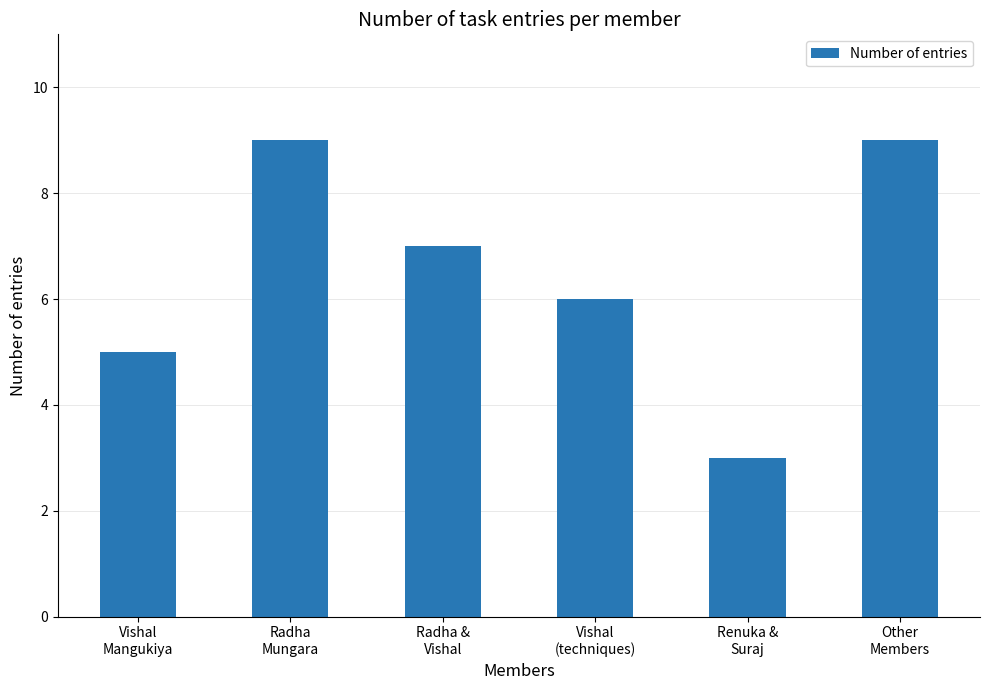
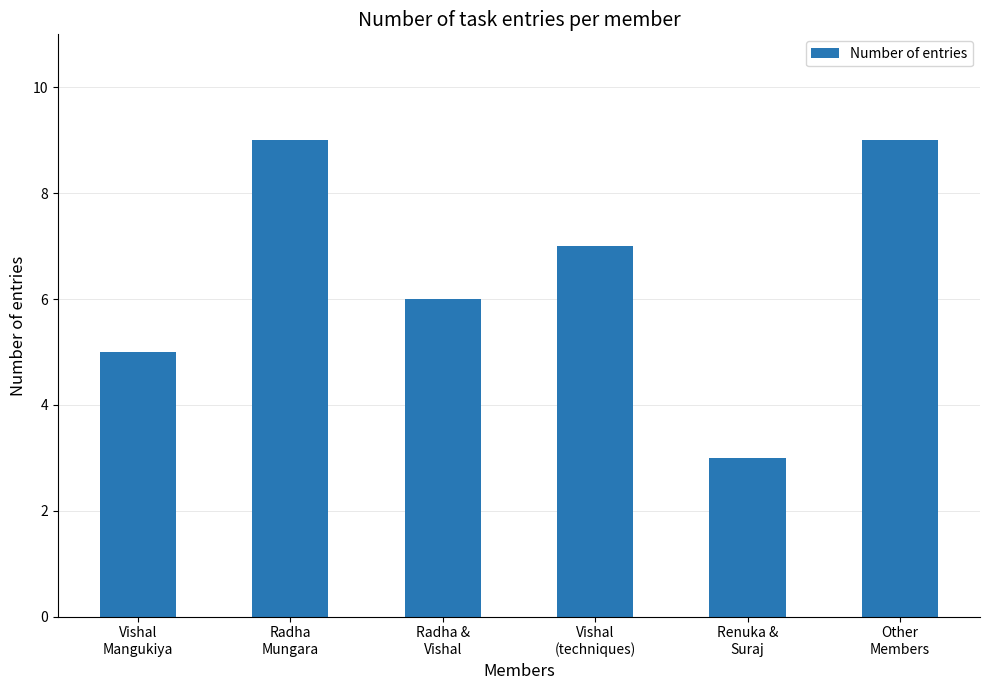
  {
    "Vishal Mangukiya": 5,
    "Radha Mungara": 9,
-   "Radha & Vishal": 7,
-   "Vishal (techniques)": 6,
+   "Radha & Vishal": 6,
+   "Vishal (techniques)": 7,
    "Renuka & Suraj": 3,
    "Other Members": 9
  }
